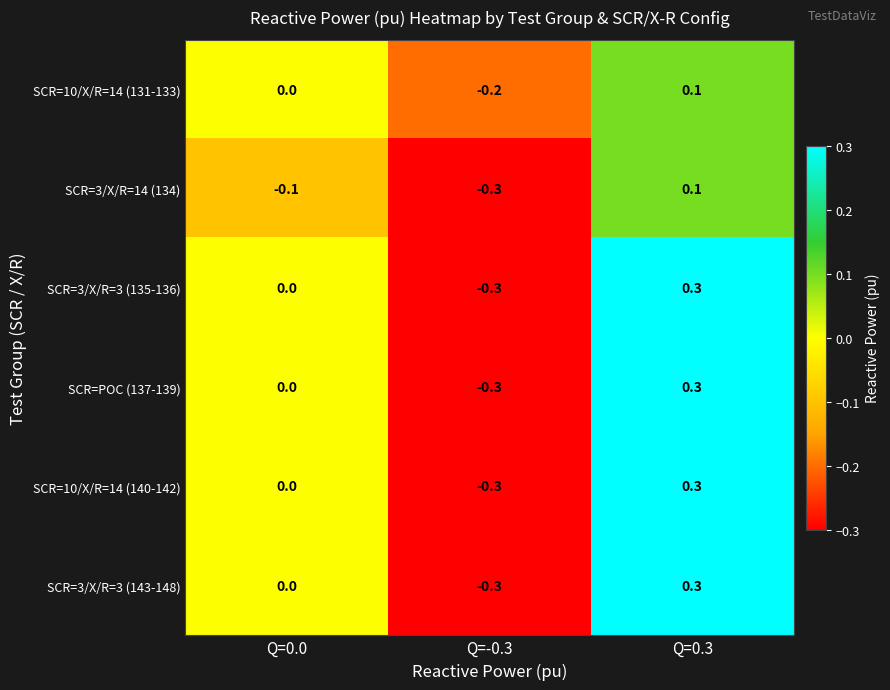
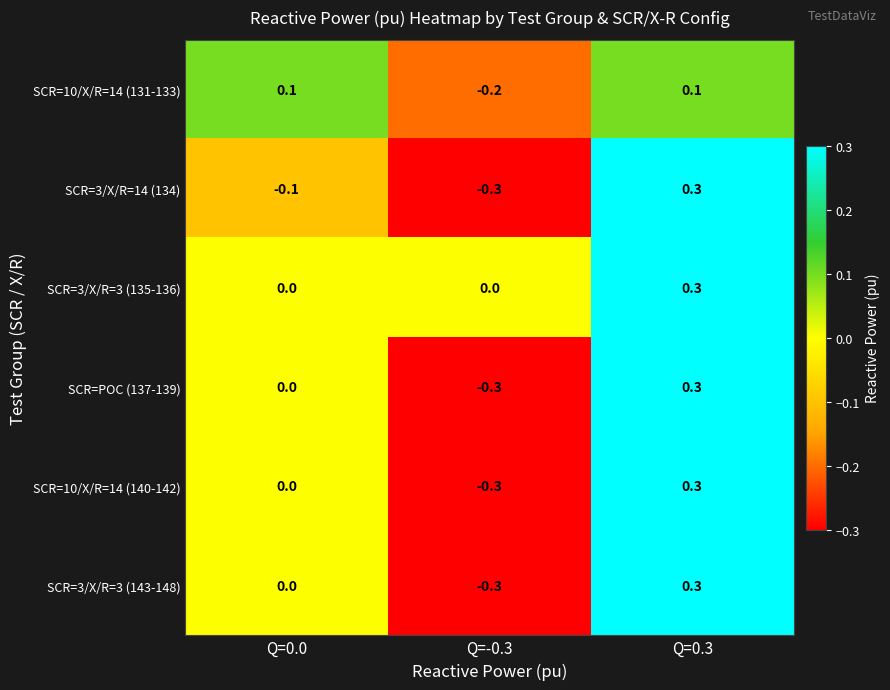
  {
    "SCR=10/X/R=14 (131-133)": {
-     "Q=0.0": 0.0,
+     "Q=0.0": 0.1,
      "Q=-0.3": -0.2,
      "Q=0.3": 0.1
    },
    "SCR=3/X/R=14 (134)": {
      "Q=0.0": -0.1,
      "Q=-0.3": -0.3,
-     "Q=0.3": 0.1
+     "Q=0.3": 0.3
    },
    "SCR=3/X/R=3 (135-136)": {
      "Q=0.0": 0.0,
-     "Q=-0.3": -0.3,
+     "Q=-0.3": 0.0,
      "Q=0.3": 0.3
    },
    "SCR=POC (137-139)": {
      "Q=0.0": 0.0,
      "Q=-0.3": -0.3,
      "Q=0.3": 0.3
    },
    "SCR=10/X/R=14 (140-142)": {
      "Q=0.0": 0.0,
      "Q=-0.3": -0.3,
      "Q=0.3": 0.3
    },
    "SCR=3/X/R=3 (143-148)": {
      "Q=0.0": 0.0,
      "Q=-0.3": -0.3,
      "Q=0.3": 0.3
    }
  }
